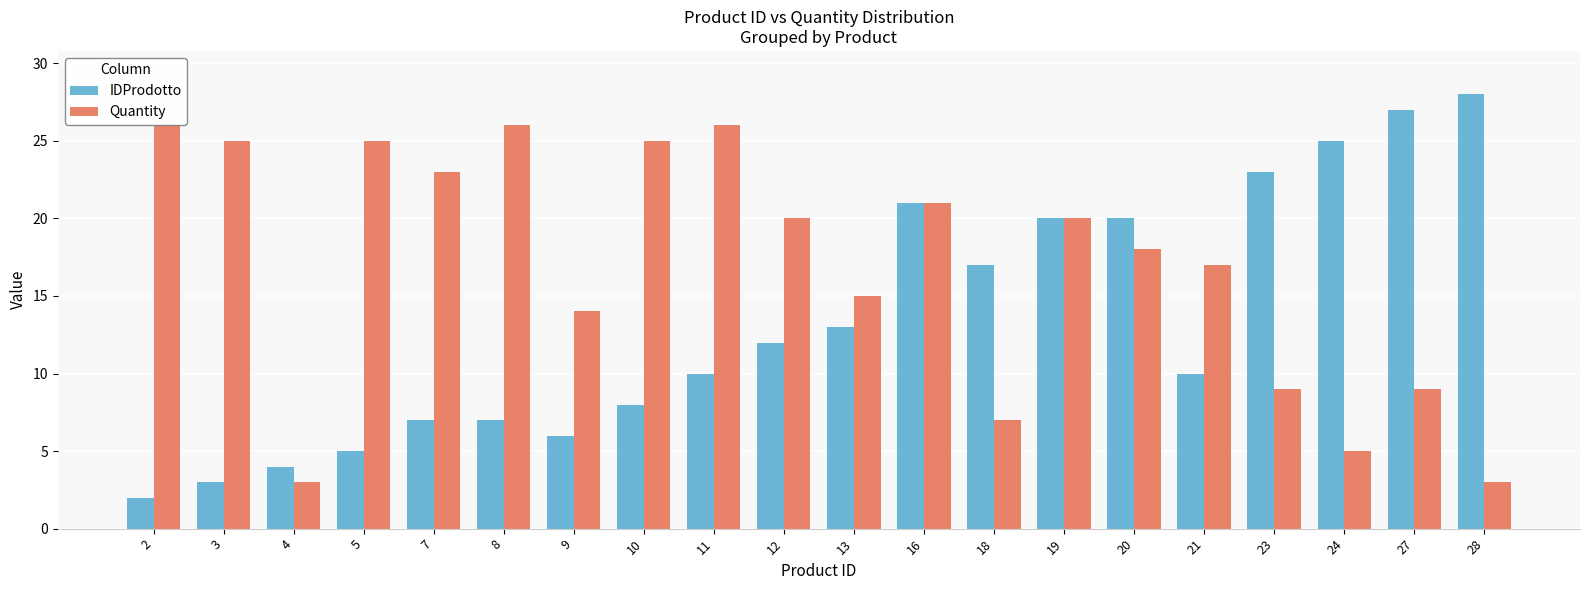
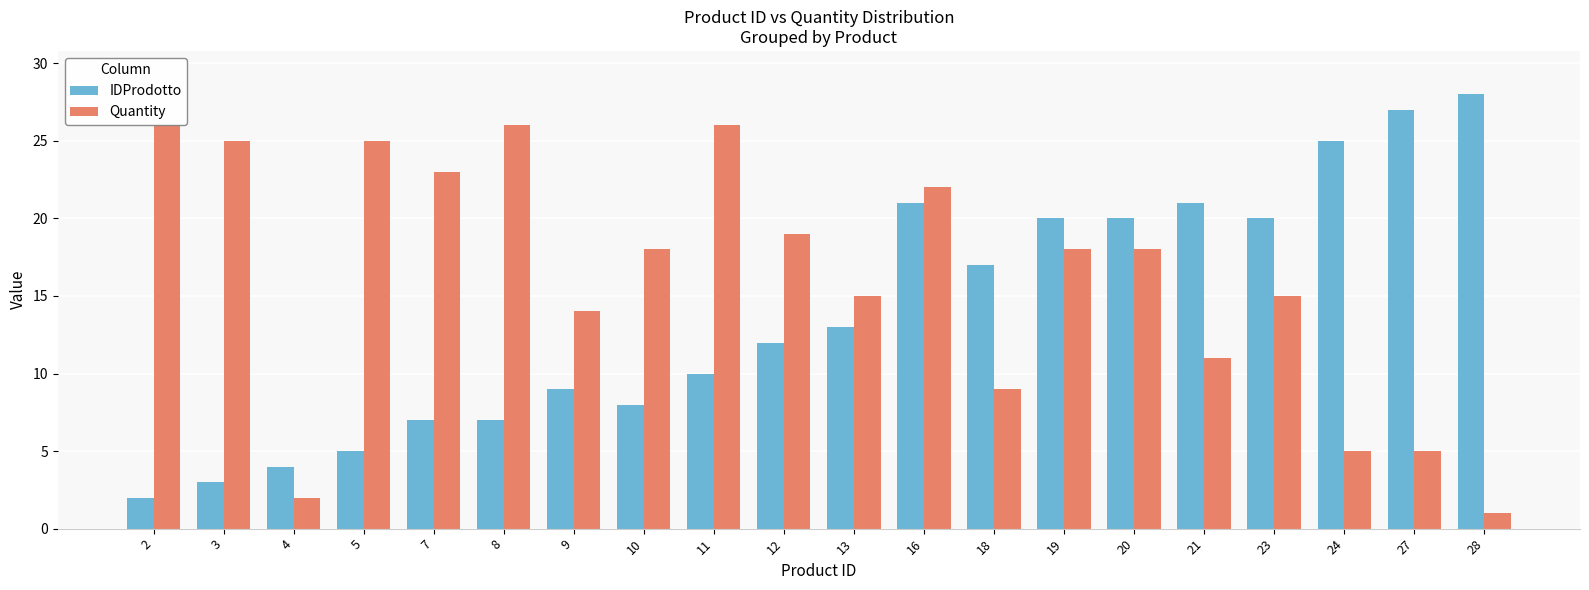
  {
    "IDProdotto": {
      "2": 2,
      "3": 3,
      "4": 4,
      "5": 5,
      "7": 7,
      "8": 7,
-     "9": 6,
+     "9": 9,
      "10": 8,
      "11": 10,
      "12": 12,
      "13": 13,
      "16": 21,
      "18": 17,
      "19": 20,
      "20": 20,
-     "21": 10,
-     "23": 23,
+     "21": 21,
+     "23": 20,
      "24": 25,
      "27": 27,
      "28": 28
    },
    "Quantity": {
      "2": 26,
      "3": 25,
-     "4": 3,
+     "4": 2,
      "5": 25,
      "7": 23,
      "8": 26,
      "9": 14,
-     "10": 25,
+     "10": 18,
      "11": 26,
-     "12": 20,
+     "12": 19,
      "13": 15,
-     "16": 21,
-     "18": 7,
-     "19": 20,
+     "16": 22,
+     "18": 9,
+     "19": 18,
      "20": 18,
-     "21": 17,
-     "23": 9,
+     "21": 11,
+     "23": 15,
      "24": 5,
-     "27": 9,
-     "28": 3
+     "27": 5,
+     "28": 1
    }
  }
